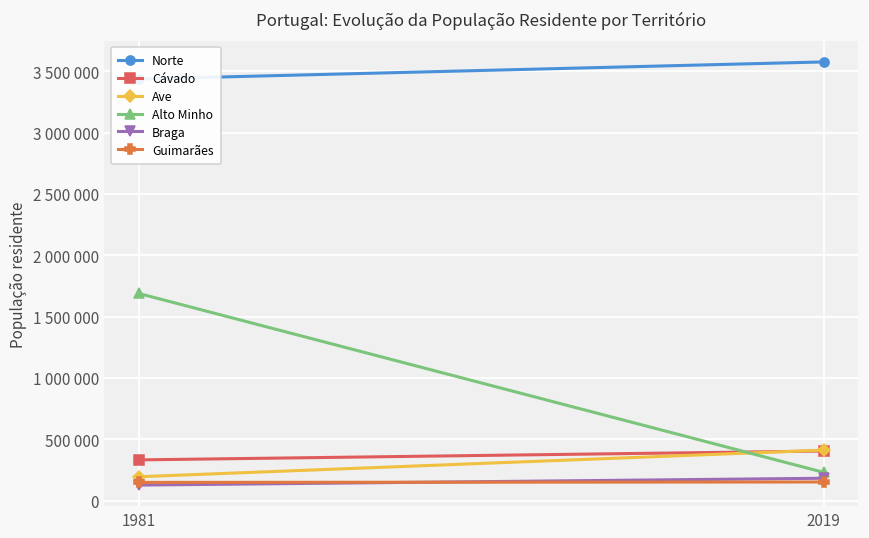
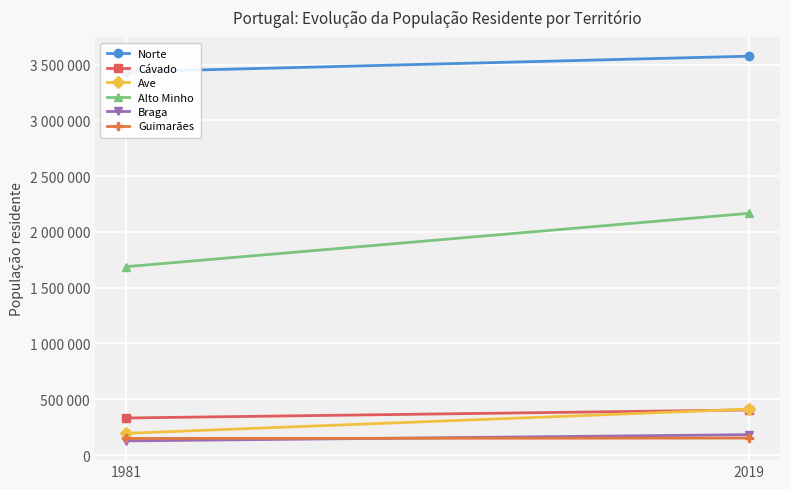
  {
    "Norte": {
      "2019": 3580000
    },
    "Ave": {
      "1981": 190000
    },
    "Alto Minho": {
      "1981": 1690000,
-     "2019": 230000
+     "2019": 2170000
    },
    "Braga": {
      "2019": 180000
    }
  }
